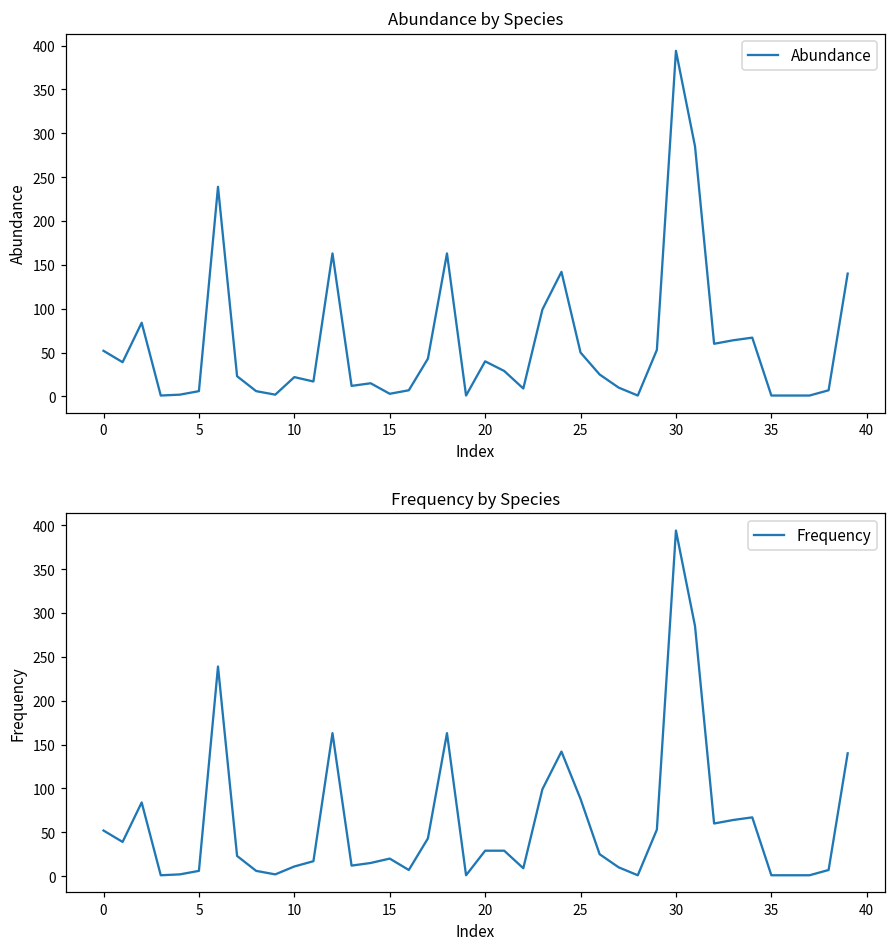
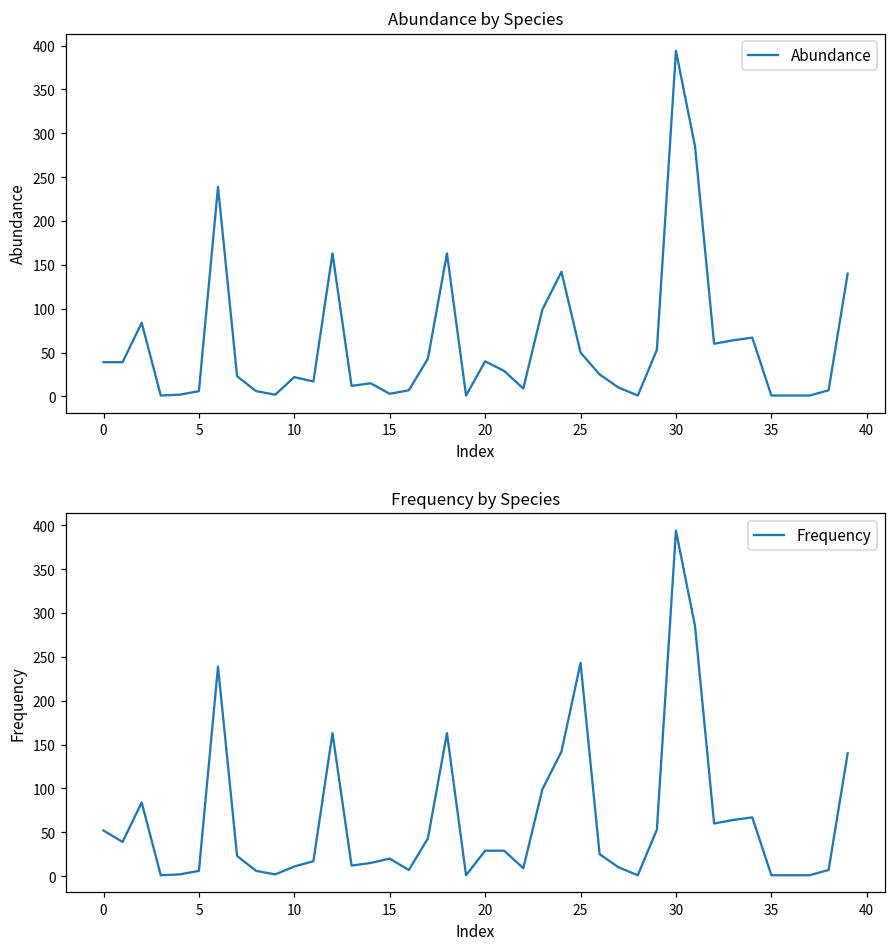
  {
    "Abundance by Species": {
-     "0": 50,
+     "0": 40,
      "5": 10,
      "10": 20,
      "15": 0,
      "20": 40,
      "25": 50,
      "30": 390,
      "35": 0
    },
    "Frequency by Species": {
      "0": 50,
      "5": 10,
      "10": 10,
      "15": 20,
      "20": 30,
-     "25": 90,
+     "25": 240,
      "30": 390,
      "35": 0
    }
  }
